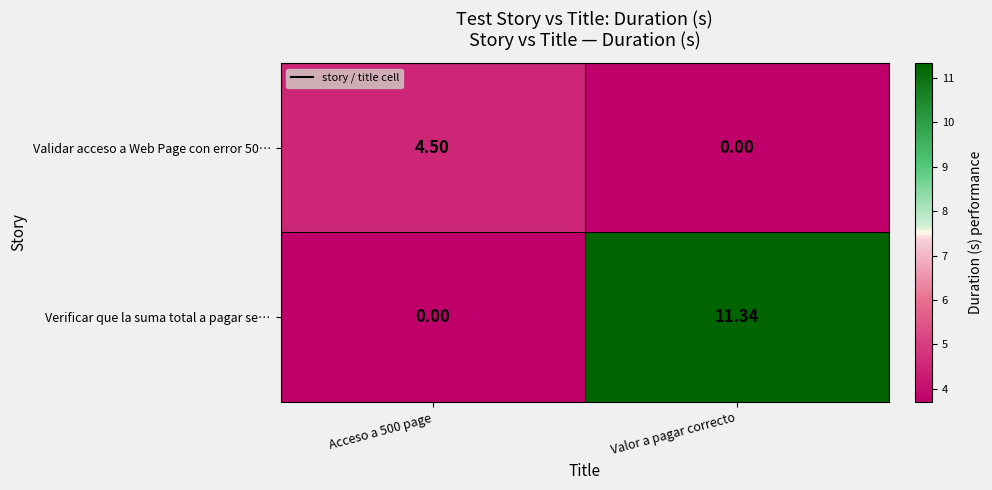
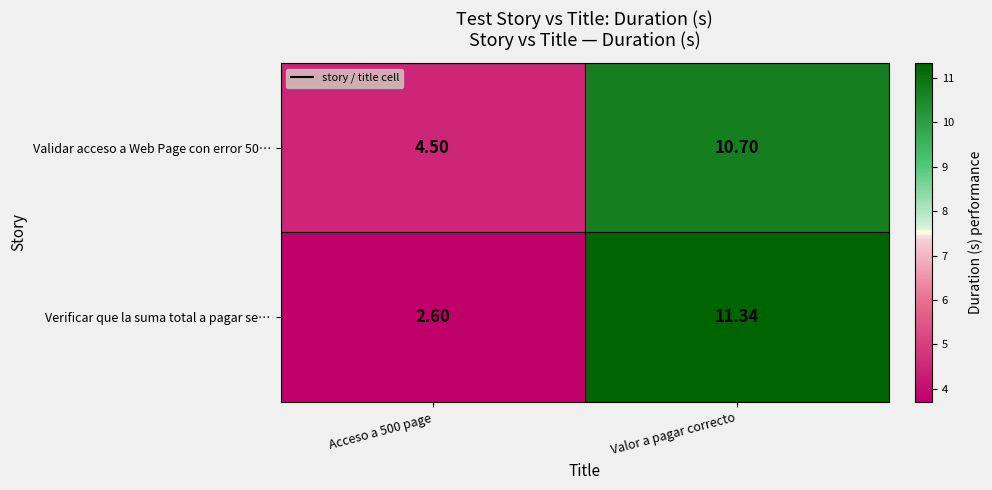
  {
    "Validar acceso a Web Page con error 50…": {
      "Acceso a 500 page": 4.50,
-     "Valor a pagar correcto": 0.00
+     "Valor a pagar correcto": 10.70
    },
    "Verificar que la suma total a pagar se…": {
-     "Acceso a 500 page": 0.00,
+     "Acceso a 500 page": 2.60,
      "Valor a pagar correcto": 11.34
    }
  }
